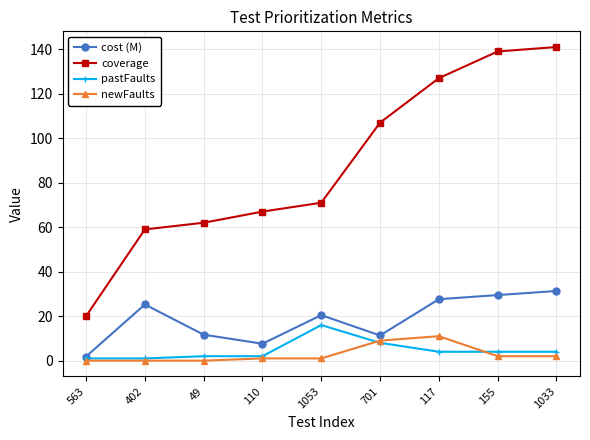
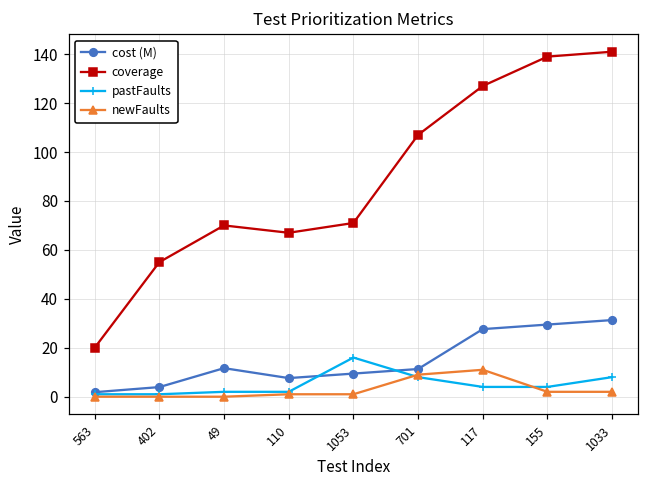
  {
    "cost (M)": {
-     "402": 25,
+     "402": 4,
      "49": 12,
      "110": 8,
-     "1053": 20,
+     "1053": 9,
      "701": 11,
      "117": 28,
      "155": 29,
      "1033": 31
    },
    "coverage": {
      "563": 20,
-     "402": 59,
-     "49": 62,
+     "402": 55,
+     "49": 70,
      "110": 67,
      "1053": 71,
      "701": 107,
      "117": 127,
      "155": 139,
      "1033": 141
    },
    "pastFaults": {
      "49": 2,
      "1053": 16,
      "117": 4,
      "155": 4,
-     "1033": 4
+     "1033": 8
    },
    "newFaults": {
      "49": 0,
      "1053": 1,
      "117": 11,
      "155": 2,
      "1033": 2
    }
  }
